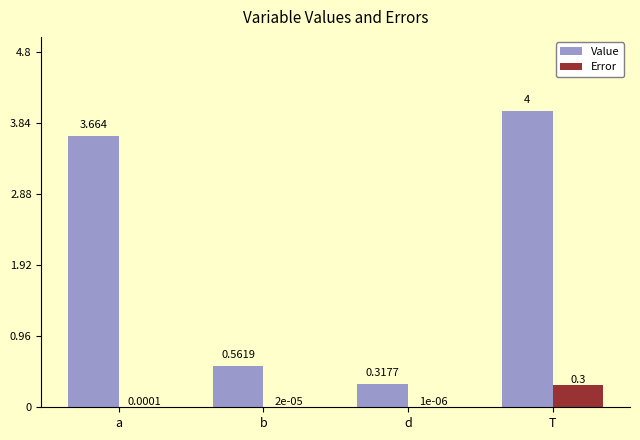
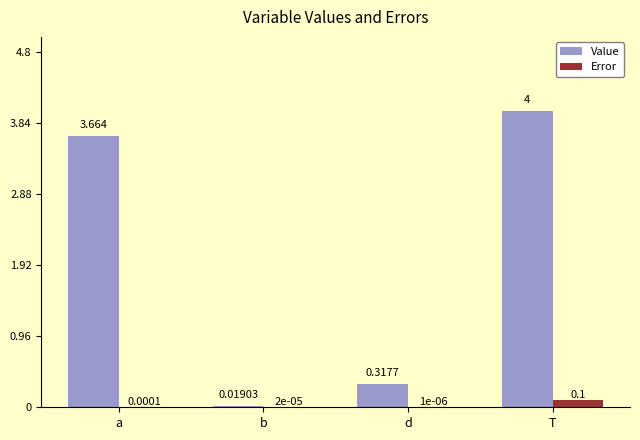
  {
    "Value": {
      "a": "3.664",
-     "b": "0.5619",
+     "b": "0.01903",
      "d": "0.3177",
      "T": "4"
    },
    "Error": {
      "a": "0.0001",
      "b": "2e-05",
      "d": "1e-06",
-     "T": "0.3"
+     "T": "0.1"
    }
  }
